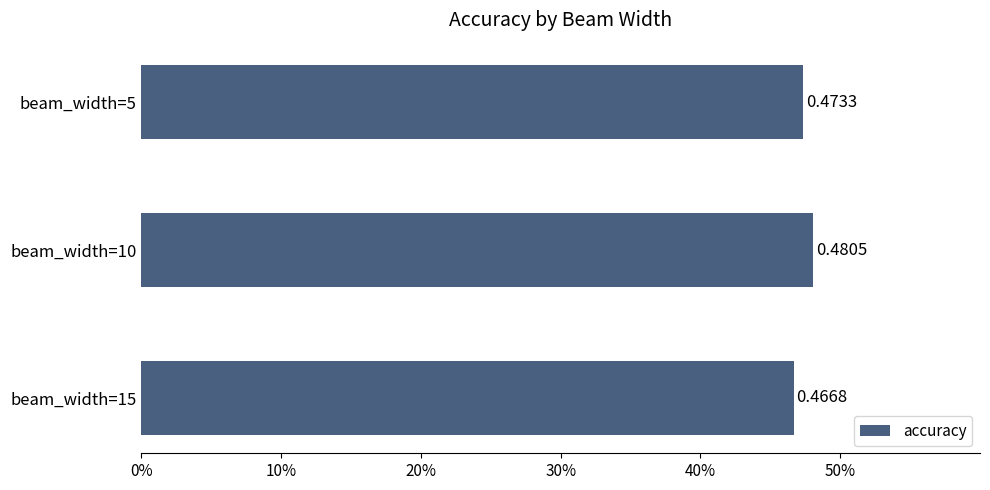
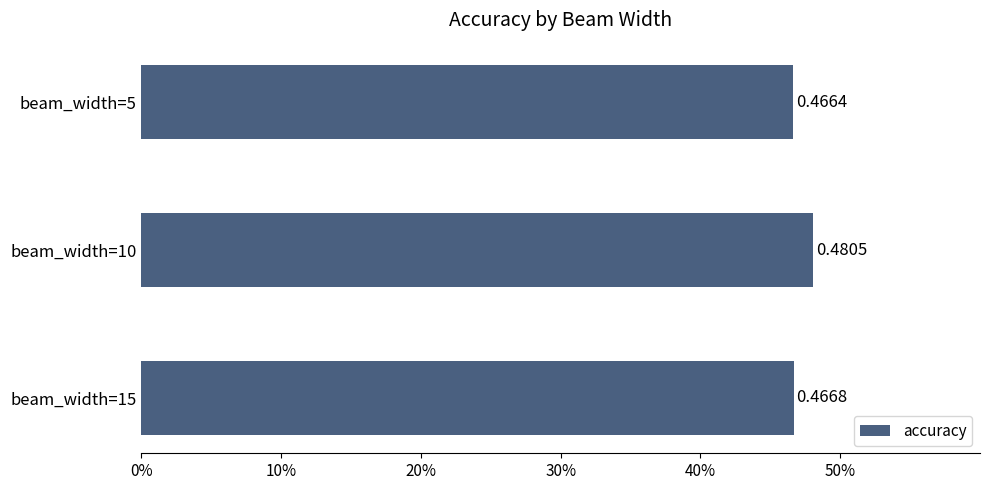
  {
-   "beam_width=5": 0.4733,
+   "beam_width=5": 0.4664,
    "beam_width=10": 0.4805,
    "beam_width=15": 0.4668
  }
